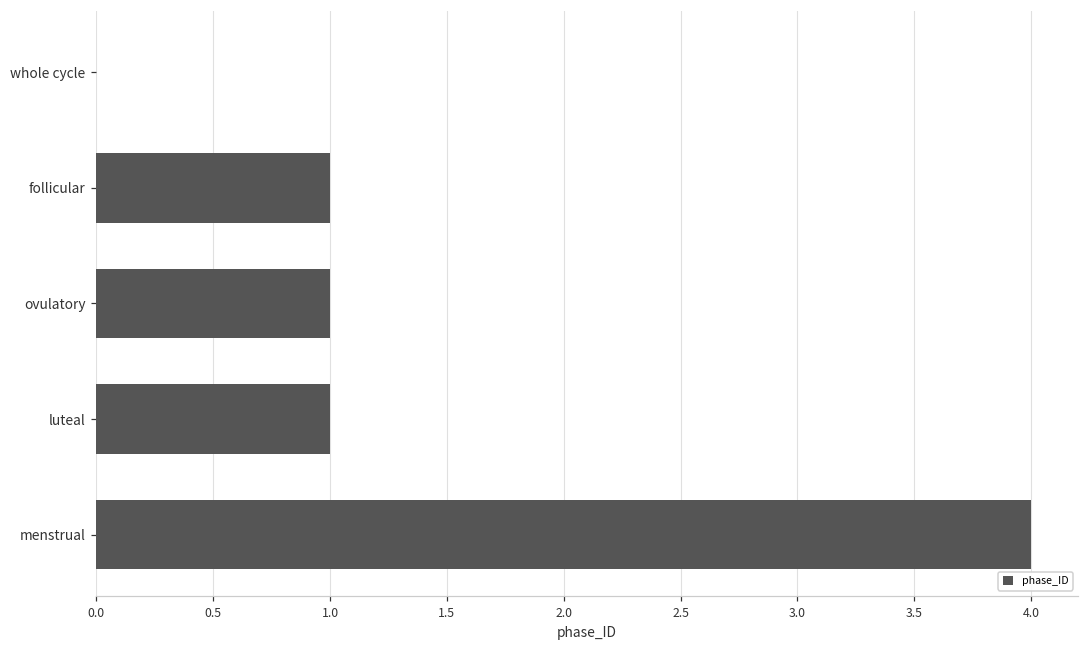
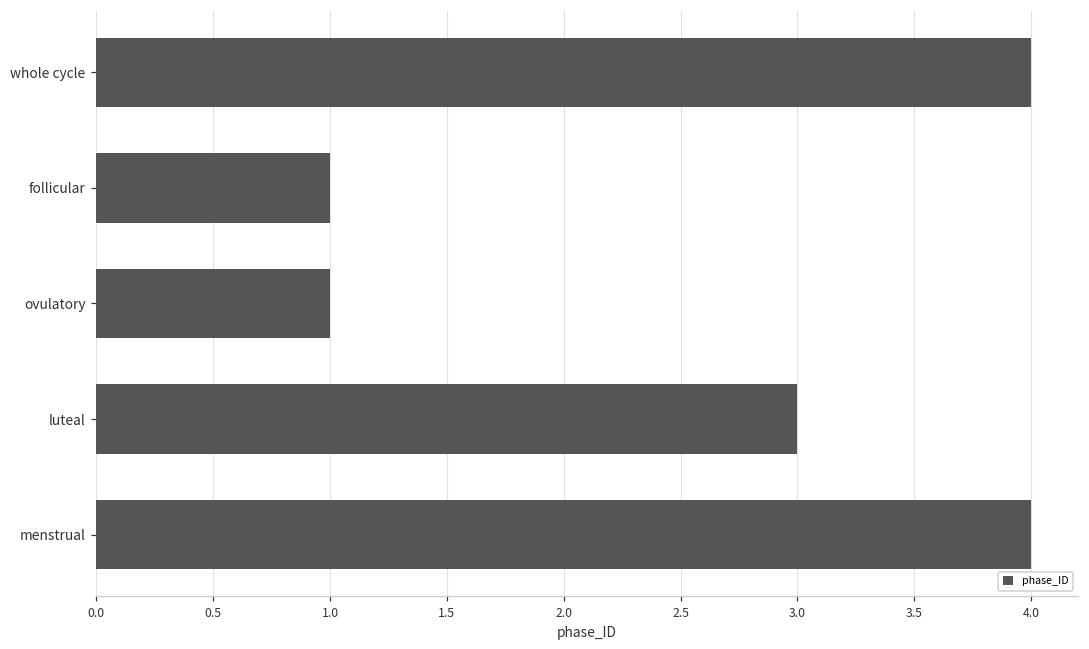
  {
-   "whole cycle": 0,
+   "whole cycle": 4,
    "follicular": 1,
    "ovulatory": 1,
-   "luteal": 1,
+   "luteal": 3,
    "menstrual": 4
  }
